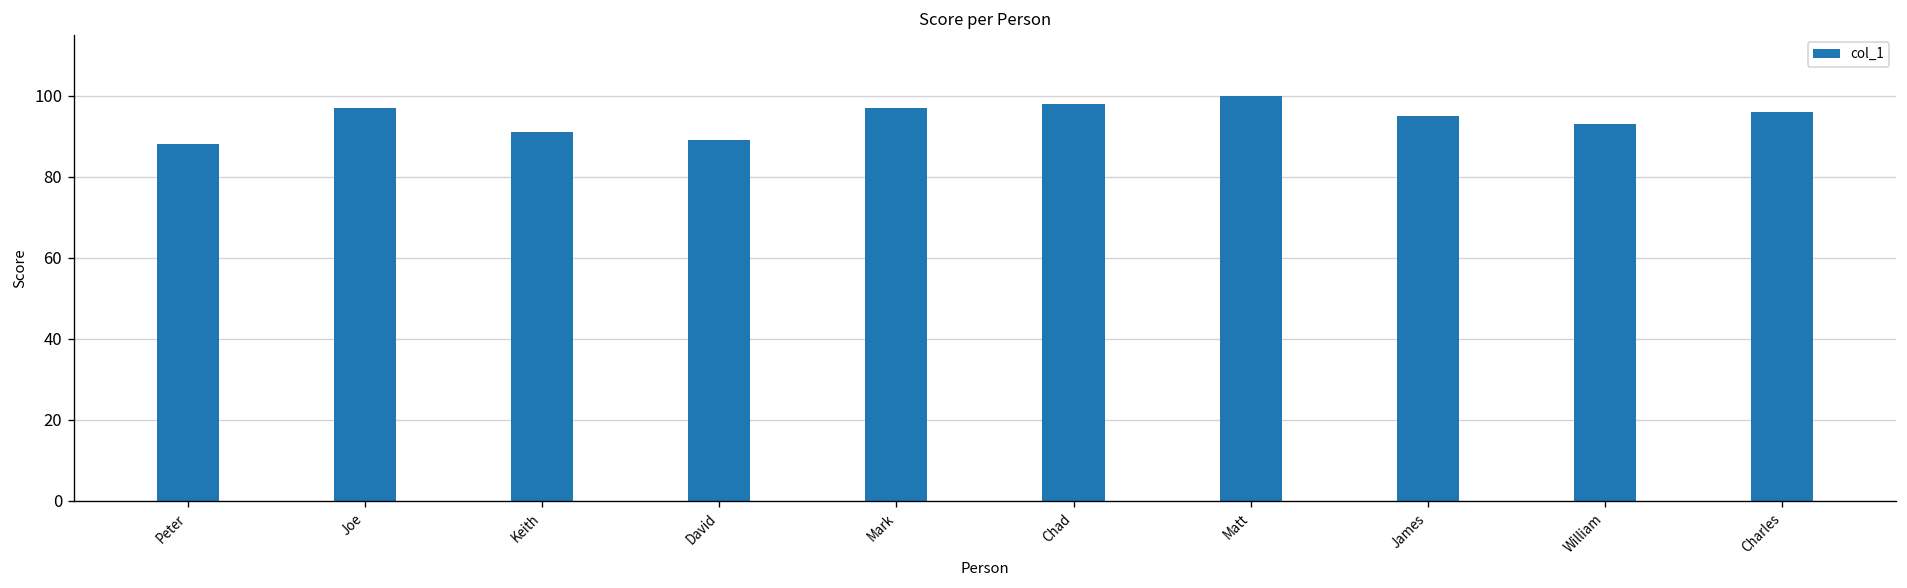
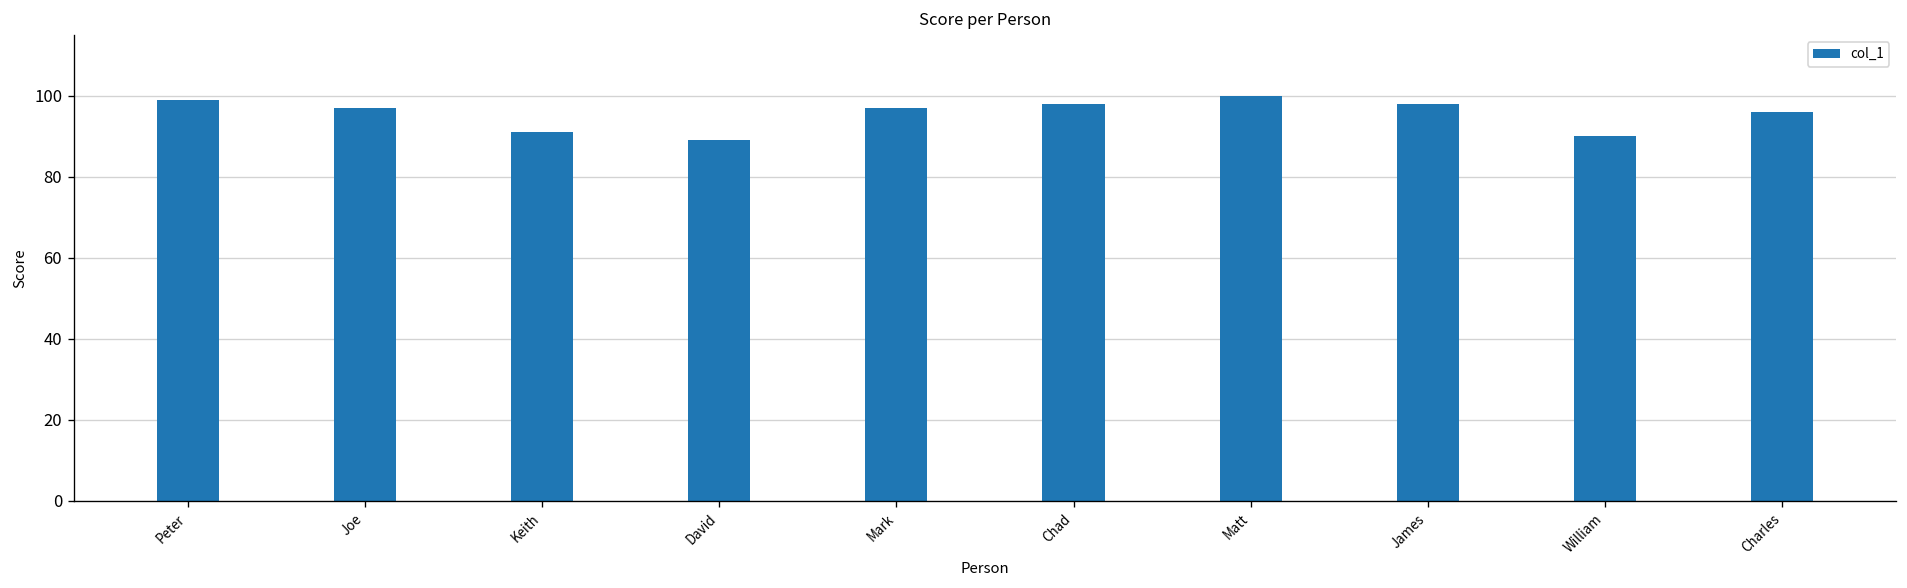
  {
-   "Peter": 88,
+   "Peter": 99,
    "Joe": 97,
    "Keith": 91,
    "David": 89,
    "Mark": 97,
    "Chad": 98,
    "Matt": 100,
-   "James": 95,
-   "William": 93,
+   "James": 98,
+   "William": 90,
    "Charles": 96
  }
